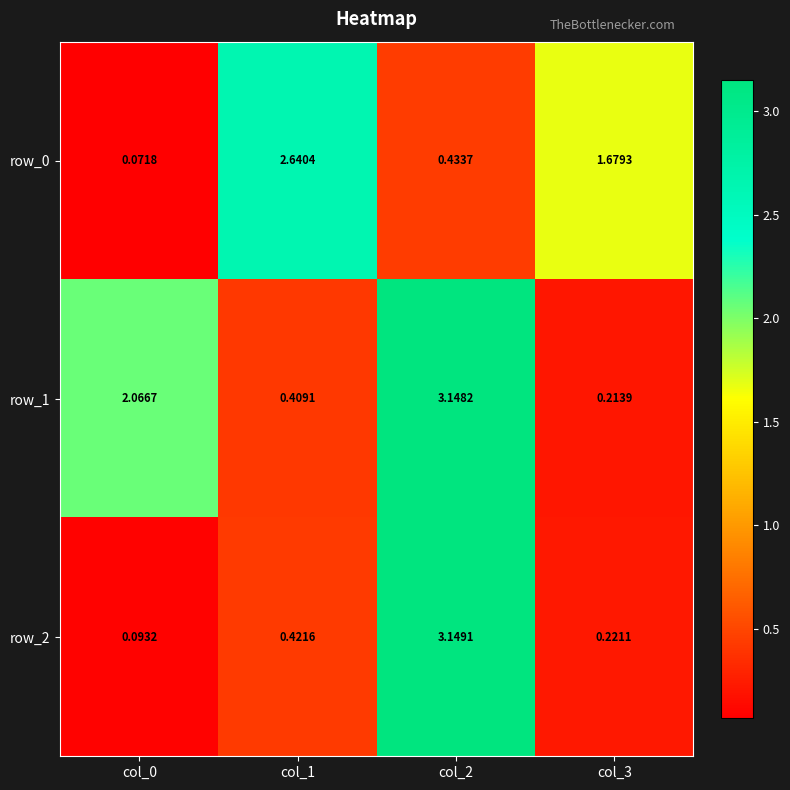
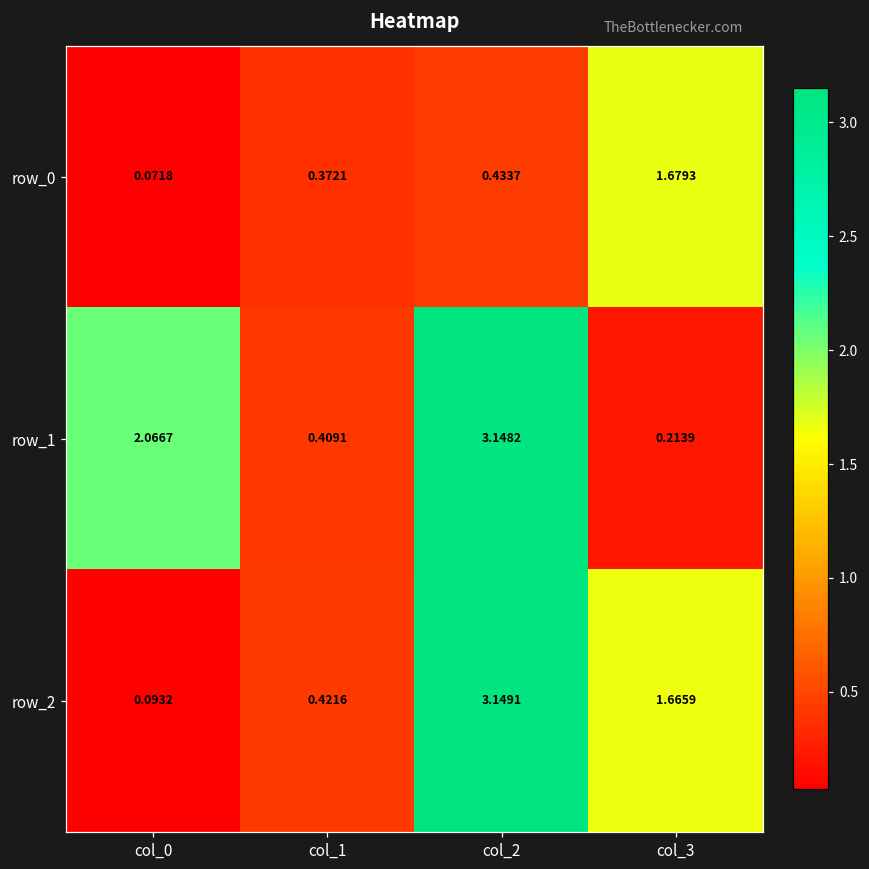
  {
    "row_0": {
      "col_0": 0.0718,
-     "col_1": 2.6404,
+     "col_1": 0.3721,
      "col_2": 0.4337,
      "col_3": 1.6793
    },
    "row_1": {
      "col_0": 2.0667,
      "col_1": 0.4091,
      "col_2": 3.1482,
      "col_3": 0.2139
    },
    "row_2": {
      "col_0": 0.0932,
      "col_1": 0.4216,
      "col_2": 3.1491,
-     "col_3": 0.2211
+     "col_3": 1.6659
    }
  }
